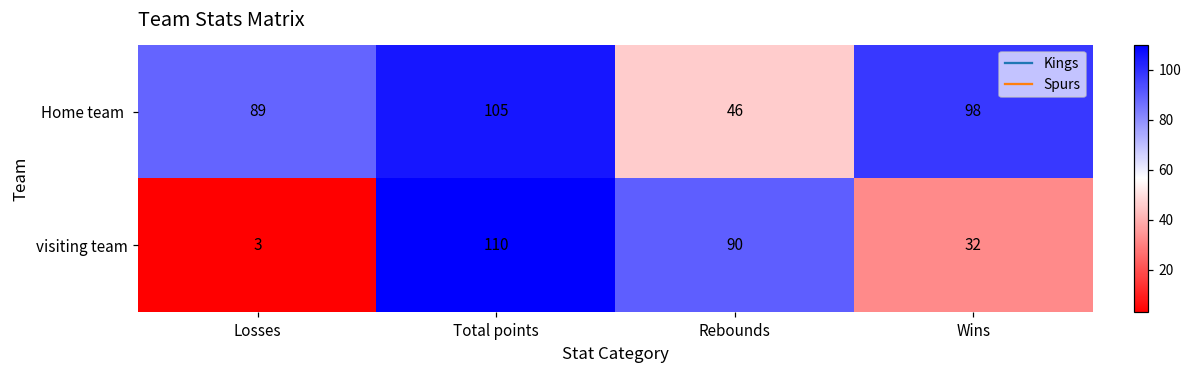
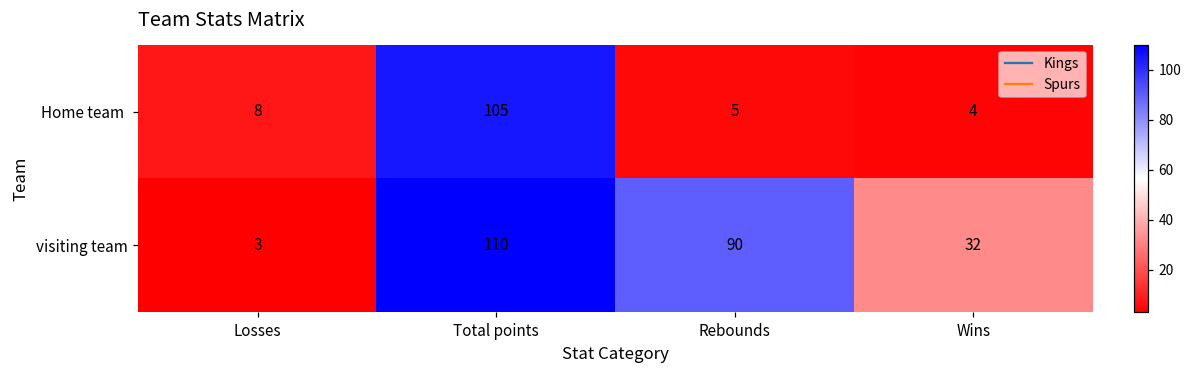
  {
    "Home team": {
-     "Losses": 89,
+     "Losses": 8,
      "Total points": 105,
-     "Rebounds": 46,
-     "Wins": 98
+     "Rebounds": 5,
+     "Wins": 4
    },
    "visiting team": {
      "Losses": 3,
      "Total points": 110,
      "Rebounds": 90,
      "Wins": 32
    }
  }
